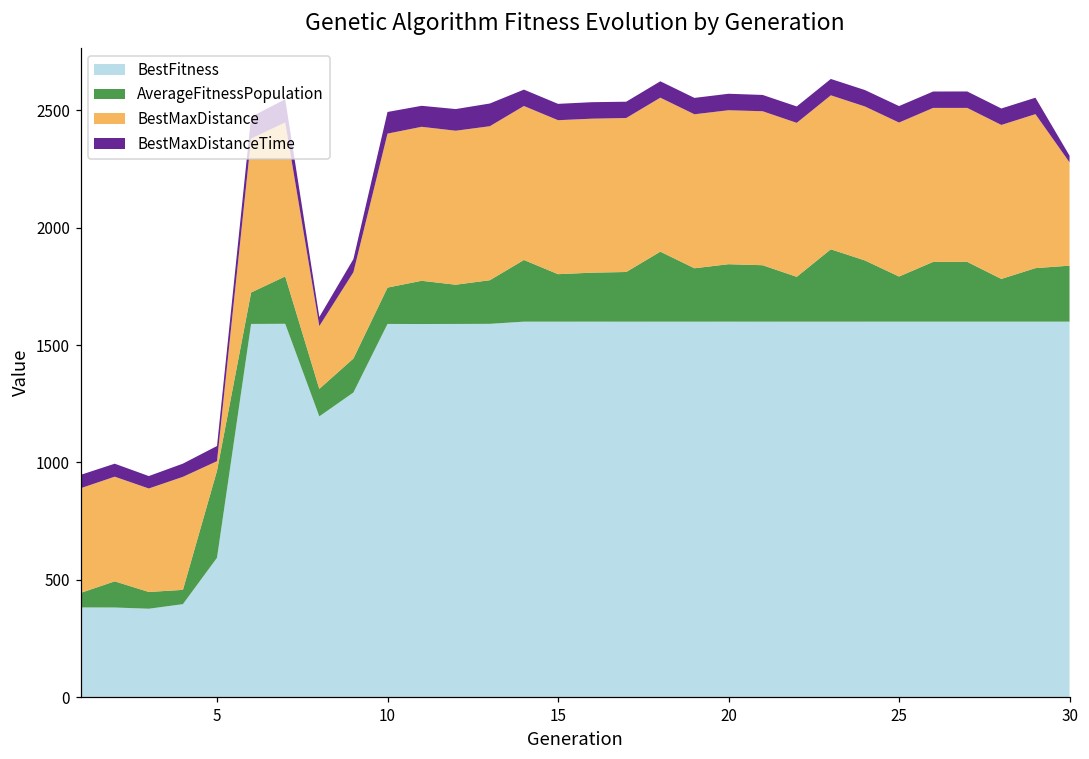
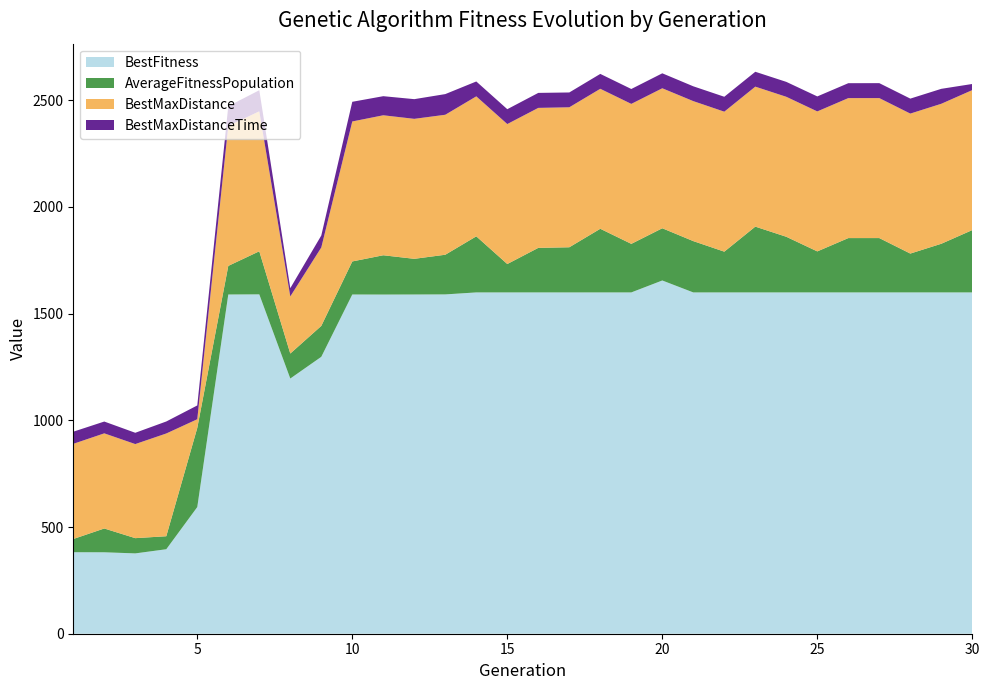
  {
    "BestFitness": {
      "5": 590,
      "10": 1590,
      "15": 1600,
-     "20": 1600,
+     "20": 1660,
      "25": 1600,
      "30": 1600
    },
    "AverageFitnessPopulation": {
      "5": 370,
      "10": 150,
-     "15": 200,
+     "15": 130,
      "20": 240,
      "25": 190,
-     "30": 240
+     "30": 290
    },
    "BestMaxDistance": {
      "5": 40,
      "10": 660,
      "15": 660,
      "20": 660,
      "25": 660,
-     "30": 440
+     "30": 660
    },
    "BestMaxDistanceTime": {
      "5": 60,
      "10": 90,
      "15": 70,
      "20": 70,
      "25": 70,
      "30": 30
    }
  }
